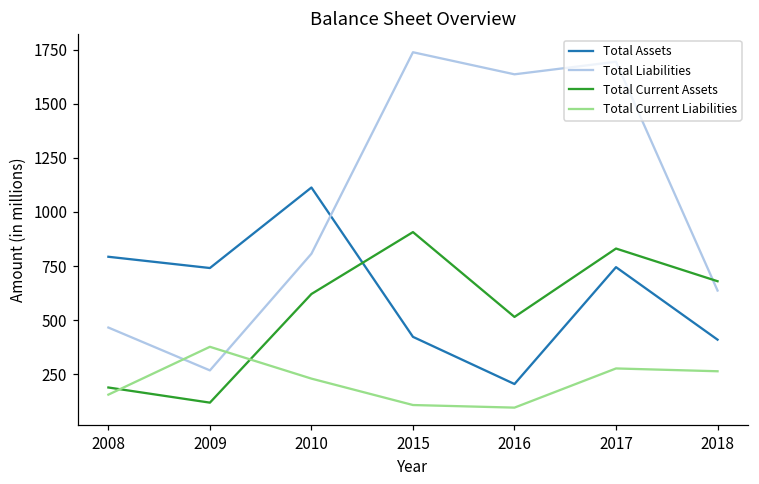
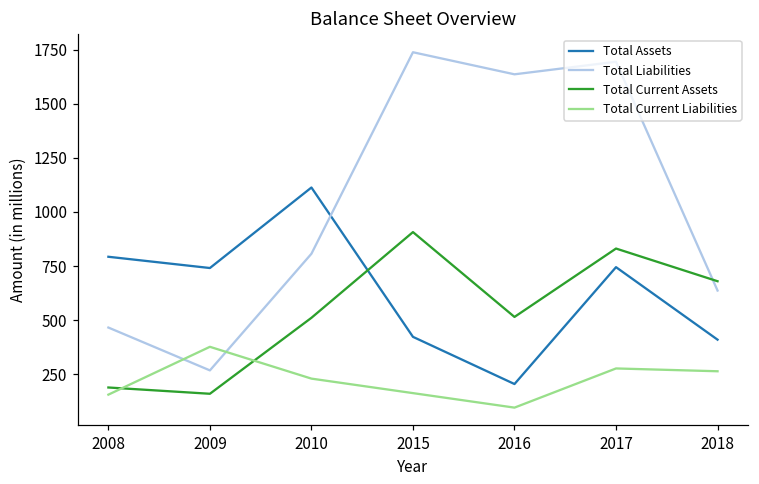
  {
    "Total Assets": {
      "2008": 790,
      "2009": 740,
      "2010": 1110,
      "2015": 420,
      "2016": 210,
      "2017": 750,
      "2018": 410
    },
    "Total Liabilities": {
      "2008": 470,
      "2009": 270,
      "2010": 810,
      "2015": 1740,
      "2016": 1640,
      "2018": 640
    },
    "Total Current Assets": {
      "2008": 190,
-     "2009": 120,
-     "2010": 620,
+     "2009": 160,
+     "2010": 510,
      "2015": 910,
      "2016": 520,
      "2017": 830,
      "2018": 680
    },
    "Total Current Liabilities": {
      "2008": 160,
      "2009": 380,
      "2010": 230,
-     "2015": 110,
+     "2015": 160,
      "2016": 100,
      "2017": 280,
      "2018": 260
    }
  }
